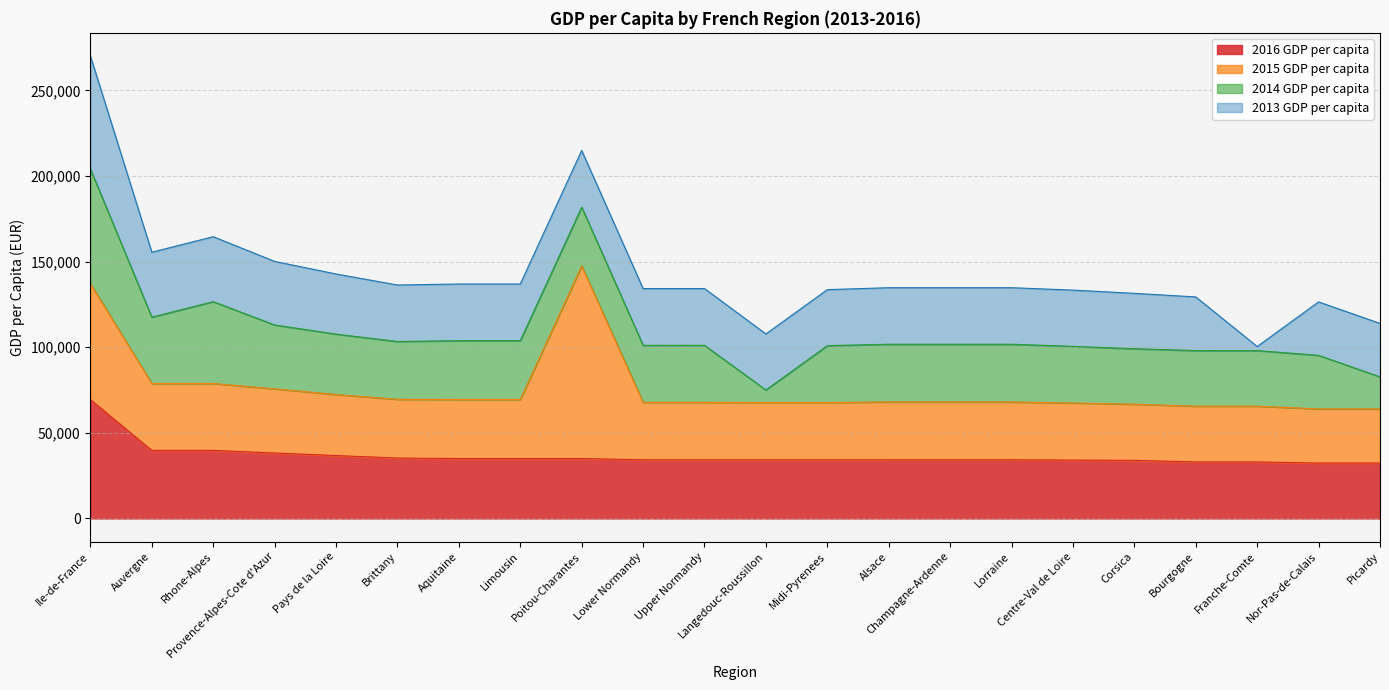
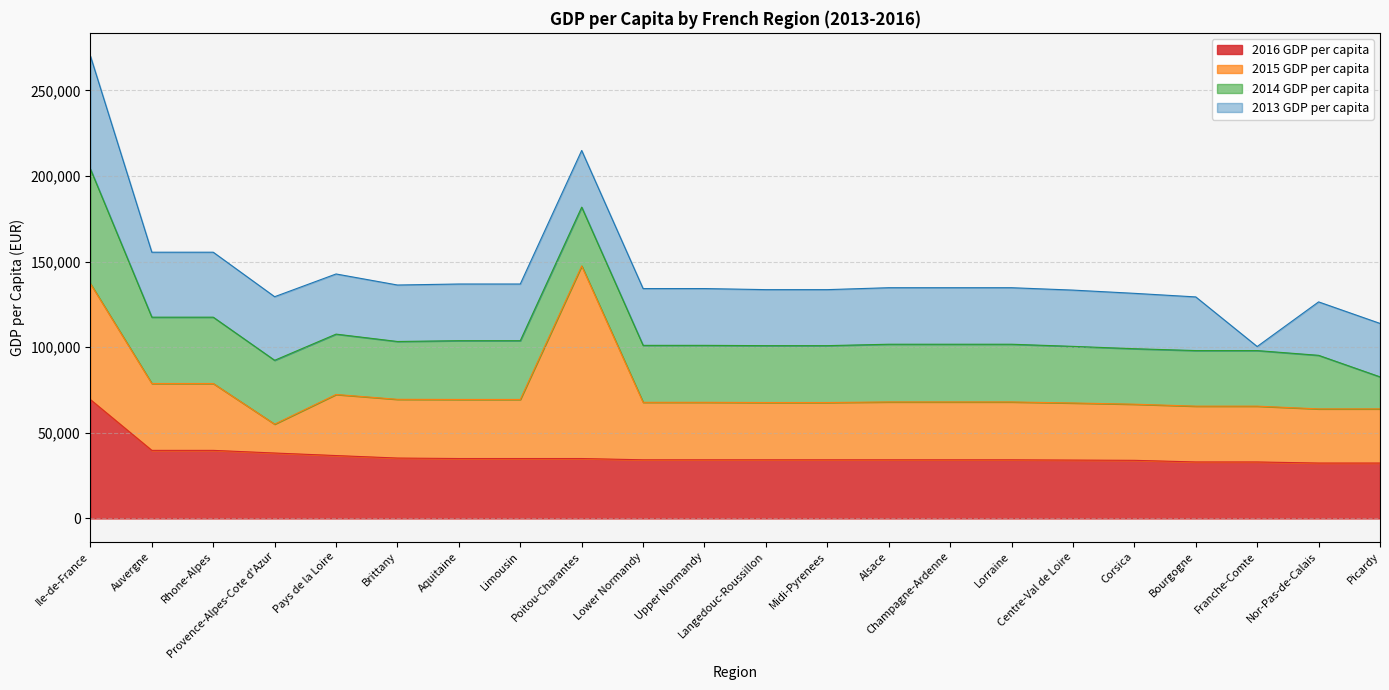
  {
    "2016 GDP per capita": {
      "Ile-de-France": "69,000",
      "Auvergne": "40,000",
      "Rhone-Alpes": "40,000",
      "Provence-Alpes-Cote d'Azur": "38,000",
      "Pays de la Loire": "37,000",
      "Brittany": "35,000",
      "Aquitaine": "35,000",
      "Limousin": "35,000",
      "Poitou-Charantes": "35,000",
      "Lower Normandy": "34,000",
      "Upper Normandy": "34,000",
      "Langedouc-Roussillon": "34,000",
      "Midi-Pyrenees": "34,000",
      "Alsace": "34,000",
      "Champagne-Ardenne": "34,000",
      "Lorraine": "34,000",
      "Centre-Val de Loire": "34,000",
      "Corsica": "34,000",
      "Bourgogne": "33,000",
      "Franche-Comte": "33,000",
      "Nor-Pas-de-Calais": "32,000",
      "Picardy": "32,000"
    },
    "2015 GDP per capita": {
      "Ile-de-France": "68,000",
      "Auvergne": "39,000",
      "Rhone-Alpes": "39,000",
-     "Provence-Alpes-Cote d'Azur": "37,000",
+     "Provence-Alpes-Cote d'Azur": "17,000",
      "Pays de la Loire": "36,000",
      "Brittany": "34,000",
      "Aquitaine": "35,000",
      "Limousin": "35,000",
      "Poitou-Charantes": "113,000",
      "Lower Normandy": "34,000",
      "Upper Normandy": "34,000",
      "Langedouc-Roussillon": "33,000",
      "Midi-Pyrenees": "33,000",
      "Alsace": "34,000",
      "Champagne-Ardenne": "34,000",
      "Lorraine": "34,000",
      "Centre-Val de Loire": "33,000",
      "Corsica": "33,000",
      "Bourgogne": "33,000",
      "Franche-Comte": "33,000",
      "Nor-Pas-de-Calais": "32,000",
      "Picardy": "32,000"
    },
    "2014 GDP per capita": {
      "Ile-de-France": "67,000",
      "Auvergne": "39,000",
-     "Rhone-Alpes": "48,000",
+     "Rhone-Alpes": "39,000",
      "Provence-Alpes-Cote d'Azur": "37,000",
      "Pays de la Loire": "35,000",
      "Brittany": "34,000",
      "Aquitaine": "34,000",
      "Limousin": "34,000",
      "Poitou-Charantes": "34,000",
      "Lower Normandy": "33,000",
      "Upper Normandy": "33,000",
-     "Langedouc-Roussillon": "7,000",
+     "Langedouc-Roussillon": "33,000",
      "Midi-Pyrenees": "33,000",
      "Alsace": "34,000",
      "Champagne-Ardenne": "34,000",
      "Lorraine": "34,000",
      "Centre-Val de Loire": "33,000",
      "Corsica": "32,000",
      "Bourgogne": "32,000",
      "Franche-Comte": "32,000",
      "Nor-Pas-de-Calais": "31,000",
      "Picardy": "19,000"
    },
    "2013 GDP per capita": {
      "Ile-de-France": "66,000",
      "Auvergne": "38,000",
      "Rhone-Alpes": "38,000",
      "Provence-Alpes-Cote d'Azur": "37,000",
      "Pays de la Loire": "35,000",
      "Brittany": "33,000",
      "Aquitaine": "33,000",
      "Limousin": "33,000",
      "Poitou-Charantes": "33,000",
      "Lower Normandy": "33,000",
      "Upper Normandy": "33,000",
      "Langedouc-Roussillon": "33,000",
      "Midi-Pyrenees": "33,000",
      "Alsace": "33,000",
      "Champagne-Ardenne": "33,000",
      "Lorraine": "33,000",
      "Centre-Val de Loire": "33,000",
      "Corsica": "32,000",
      "Bourgogne": "31,000",
      "Franche-Comte": "2,000",
      "Nor-Pas-de-Calais": "31,000",
      "Picardy": "31,000"
    }
  }
